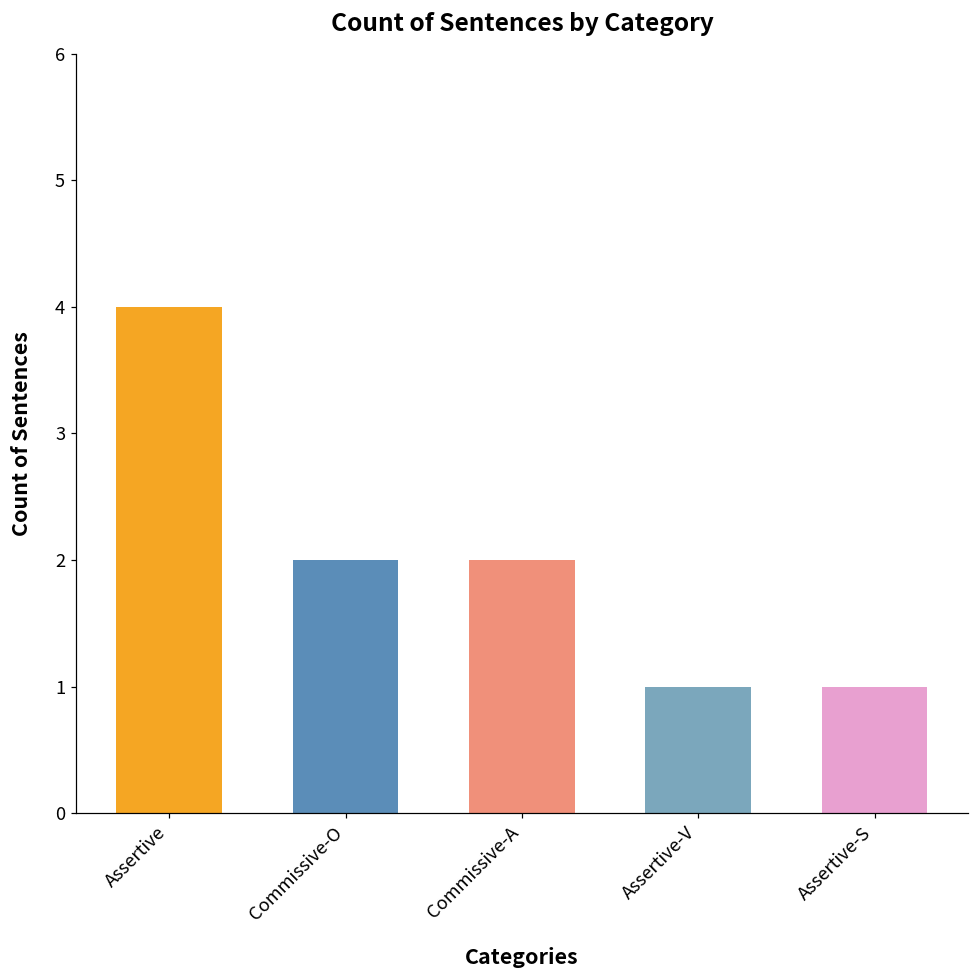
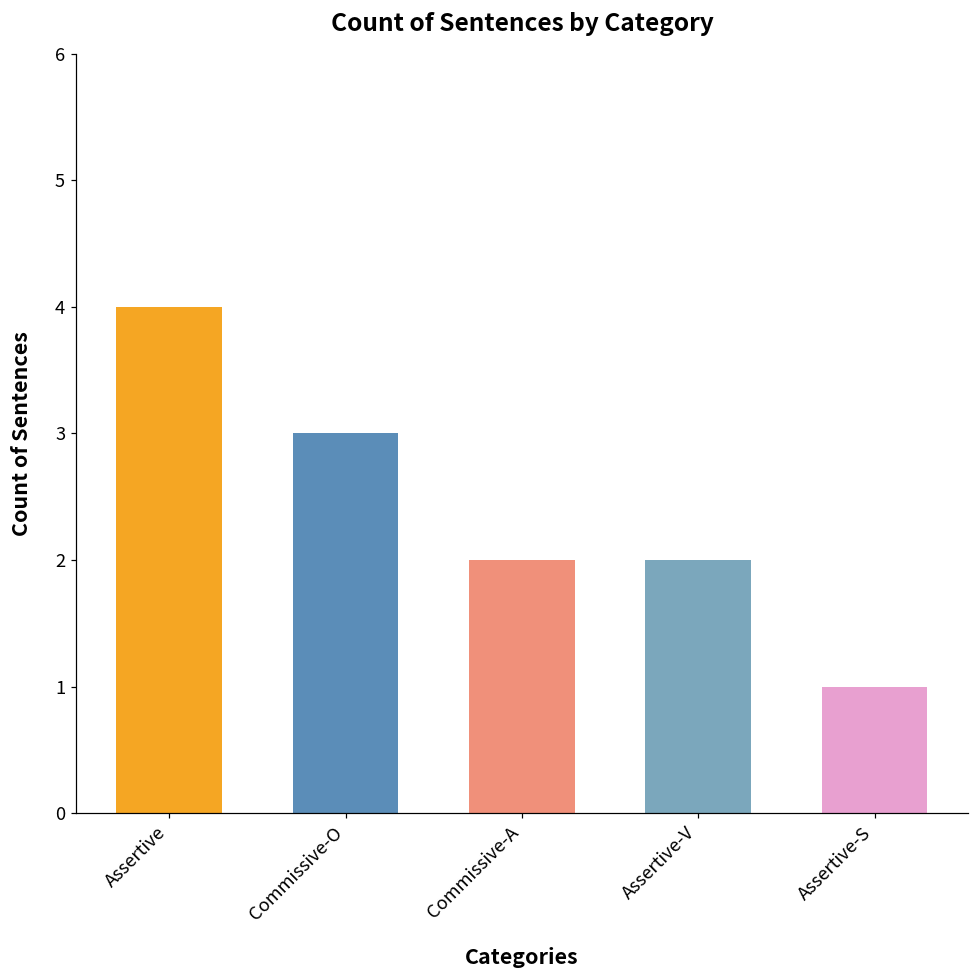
  {
    "Assertive": 4,
-   "Commissive-O": 2,
+   "Commissive-O": 3,
    "Commissive-A": 2,
-   "Assertive-V": 1,
+   "Assertive-V": 2,
    "Assertive-S": 1
  }
